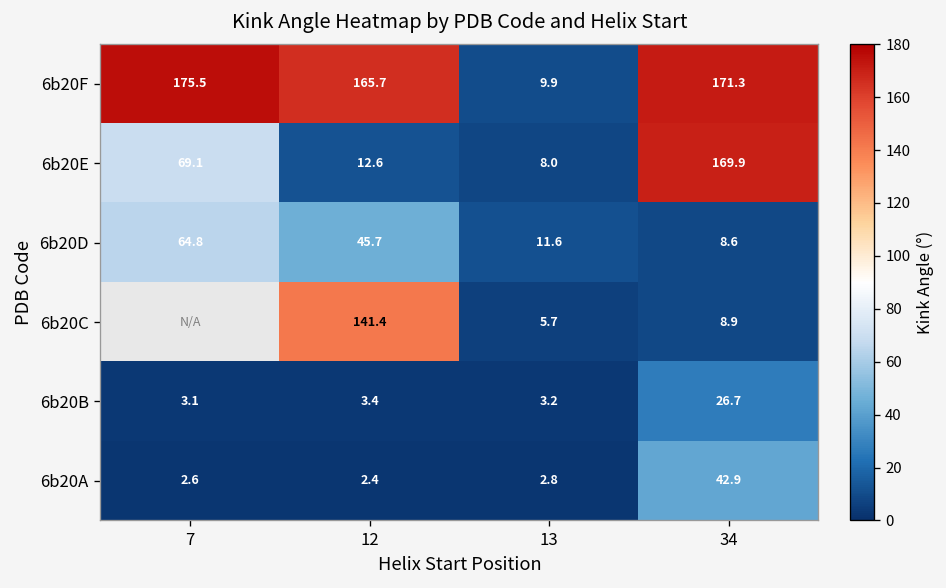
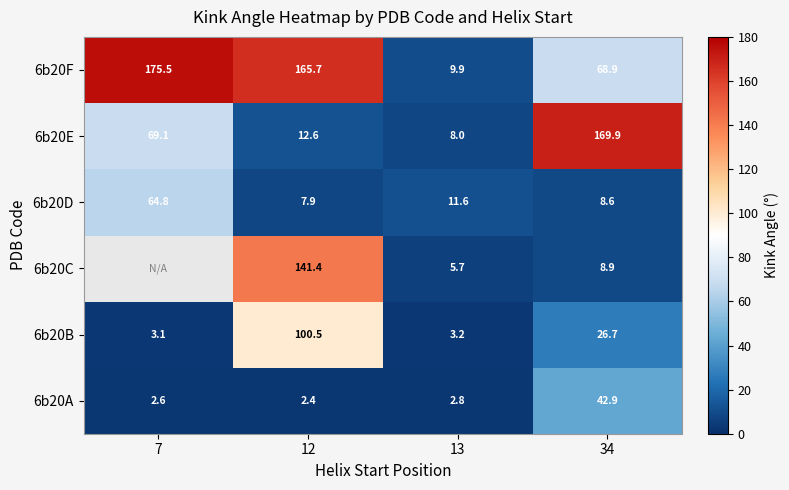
  {
    "6b20F": {
      "7": 175.5,
      "12": 165.7,
      "13": 9.9,
-     "34": 171.3
+     "34": 68.9
    },
    "6b20E": {
      "7": 69.1,
      "12": 12.6,
      "13": 8.0,
      "34": 169.9
    },
    "6b20D": {
      "7": 64.8,
-     "12": 45.7,
+     "12": 7.9,
      "13": 11.6,
      "34": 8.6
    },
    "6b20C": {
      "12": 141.4,
      "13": 5.7,
      "34": 8.9
    },
    "6b20B": {
      "7": 3.1,
-     "12": 3.4,
+     "12": 100.5,
      "13": 3.2,
      "34": 26.7
    },
    "6b20A": {
      "7": 2.6,
      "12": 2.4,
      "13": 2.8,
      "34": 42.9
    }
  }
